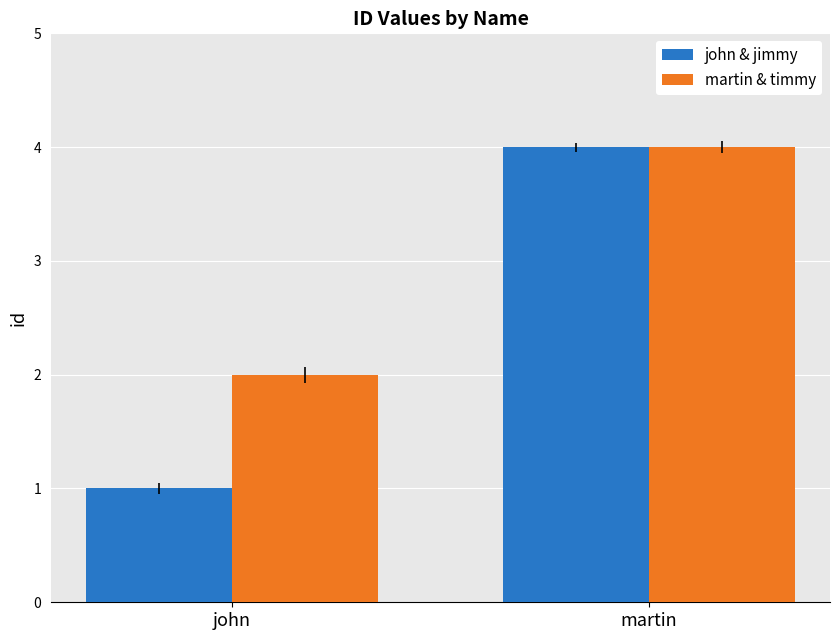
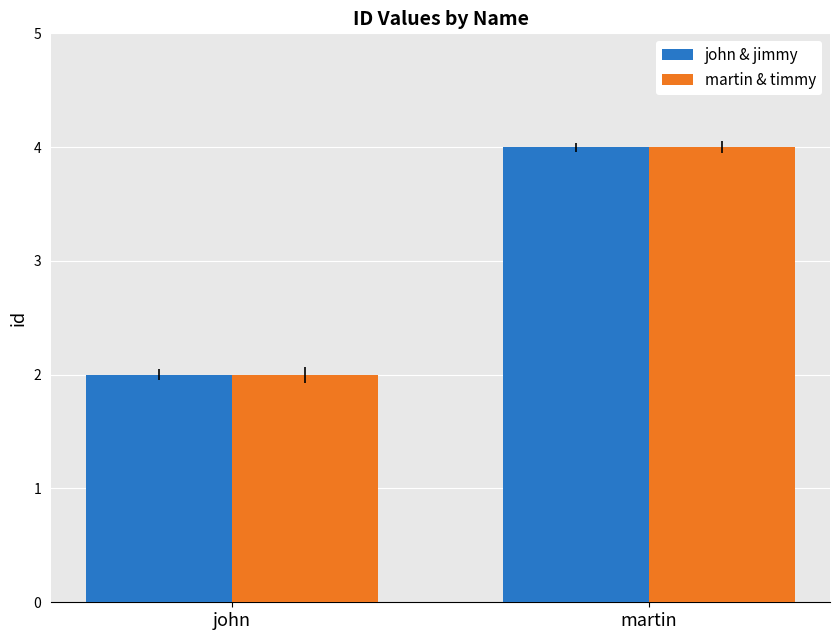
  {
    "john & jimmy": {
-     "john": 1,
+     "john": 2,
      "martin": 4
    },
    "martin & timmy": {
      "john": 2,
      "martin": 4
    }
  }
